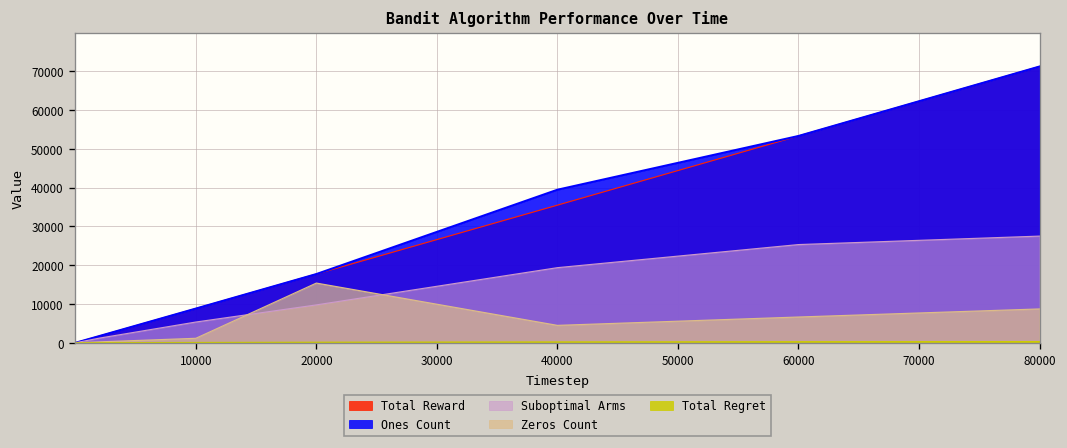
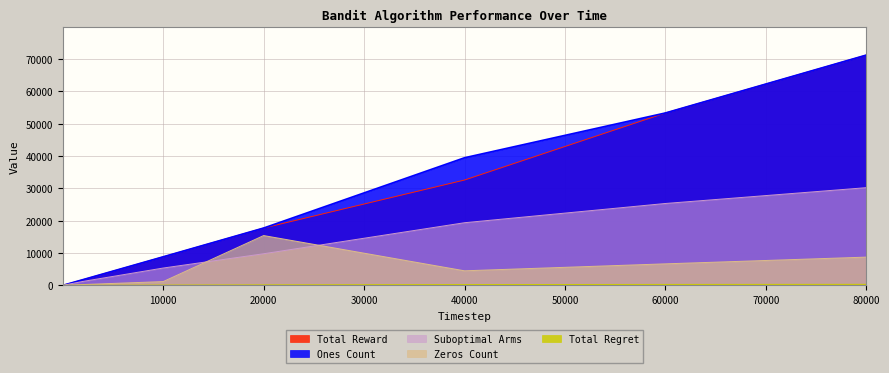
  {
    "Total Reward": {
-     "40000": 36000
+     "40000": 33000
    },
    "Ones Count": {
      "40000": 39000
    },
    "Suboptimal Arms": {
      "10000": 5000,
      "20000": 10000,
      "40000": 19000,
      "60000": 25000,
-     "80000": 28000
+     "80000": 30000
    },
    "Zeros Count": {
      "10000": 1000,
      "20000": 15000,
      "40000": 4000,
      "60000": 7000,
      "80000": 9000
    },
    "Total Regret": {
      "10000": 0,
      "20000": 0,
      "40000": 0,
      "60000": 0,
      "80000": 0
    }
  }
